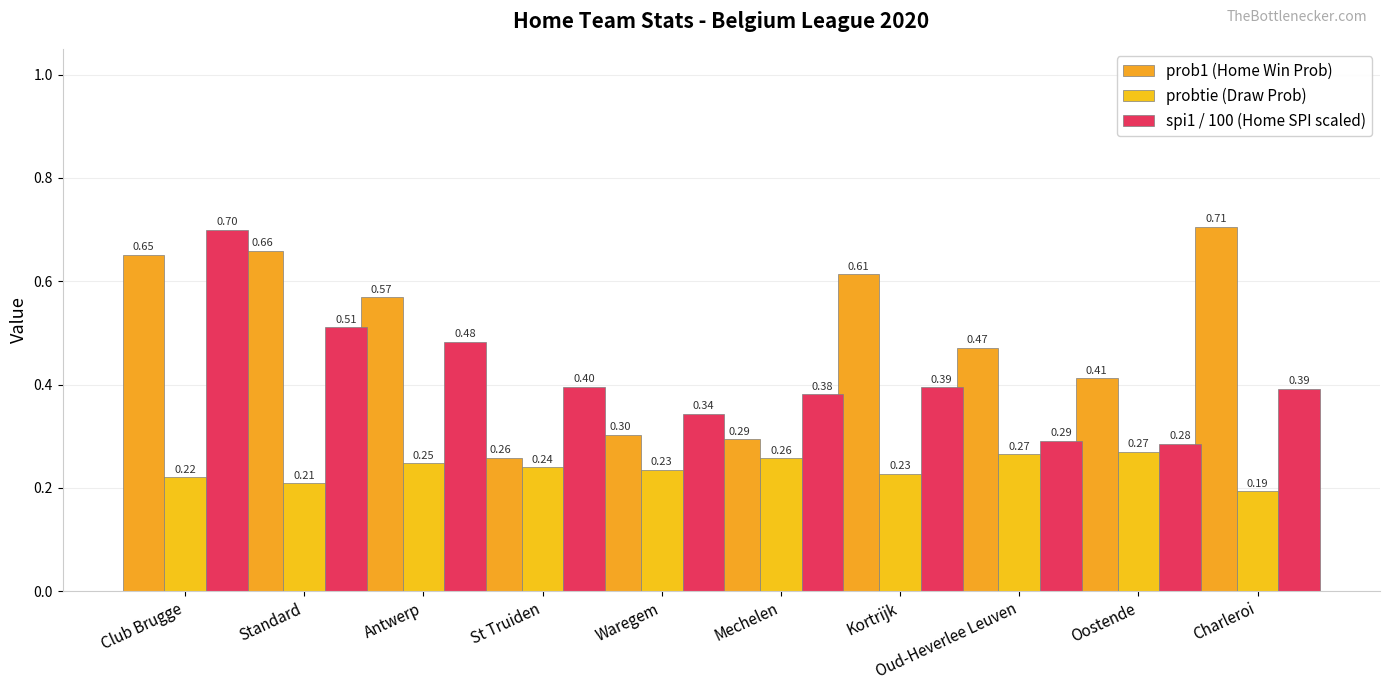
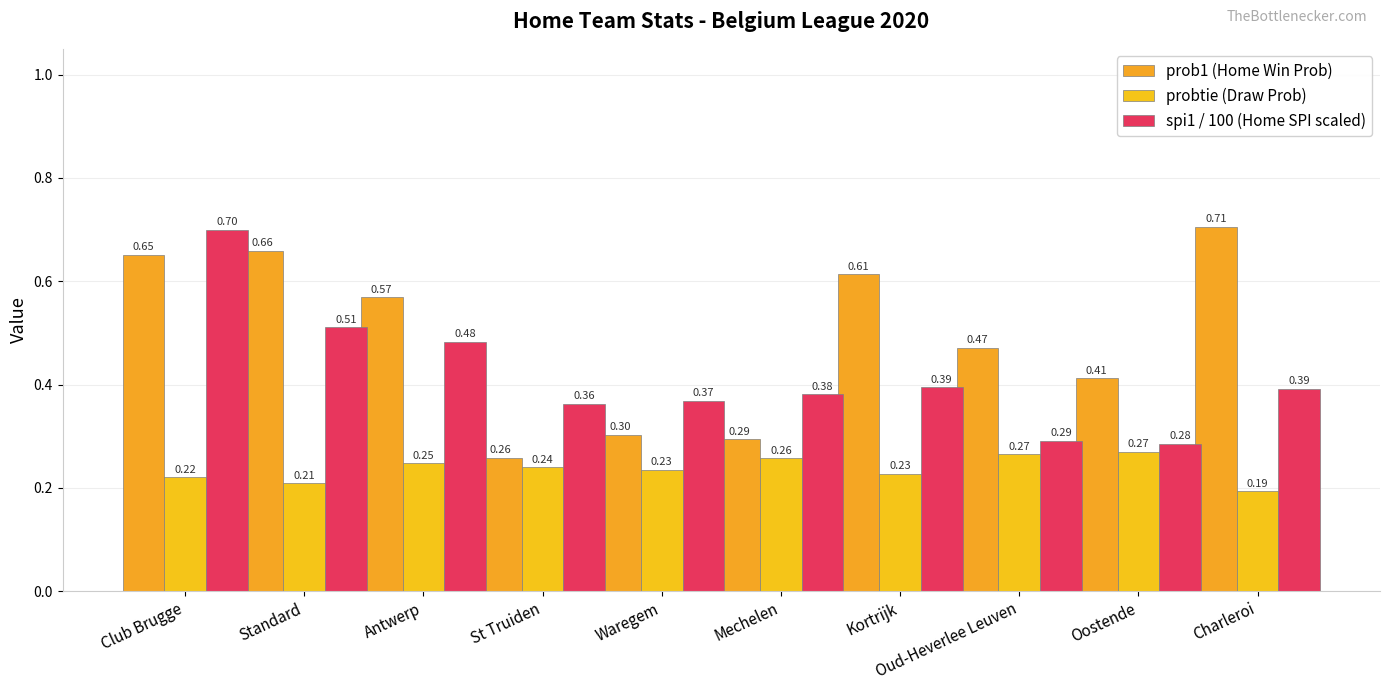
  {
    "spi1 / 100 (Home SPI scaled)": {
      "Club Brugge": 0.70,
      "Standard": 0.51,
      "Antwerp": 0.48,
-     "St Truiden": 0.40,
-     "Waregem": 0.34,
+     "St Truiden": 0.36,
+     "Waregem": 0.37,
      "Mechelen": 0.38,
      "Kortrijk": 0.39,
      "Oud-Heverlee Leuven": 0.29,
      "Oostende": 0.28,
      "Charleroi": 0.39
    }
  }
